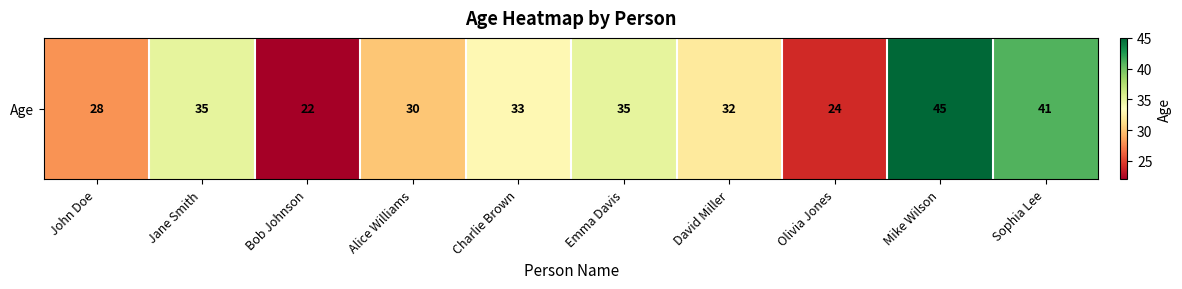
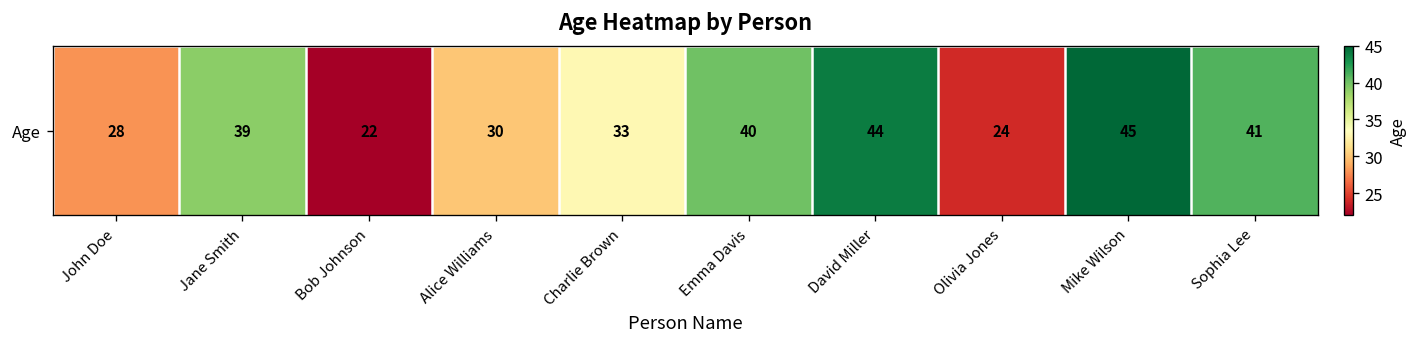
  {
    "Age": {
      "John Doe": 28,
-     "Jane Smith": 35,
+     "Jane Smith": 39,
      "Bob Johnson": 22,
      "Alice Williams": 30,
      "Charlie Brown": 33,
-     "Emma Davis": 35,
-     "David Miller": 32,
+     "Emma Davis": 40,
+     "David Miller": 44,
      "Olivia Jones": 24,
      "Mike Wilson": 45,
      "Sophia Lee": 41
    }
  }
